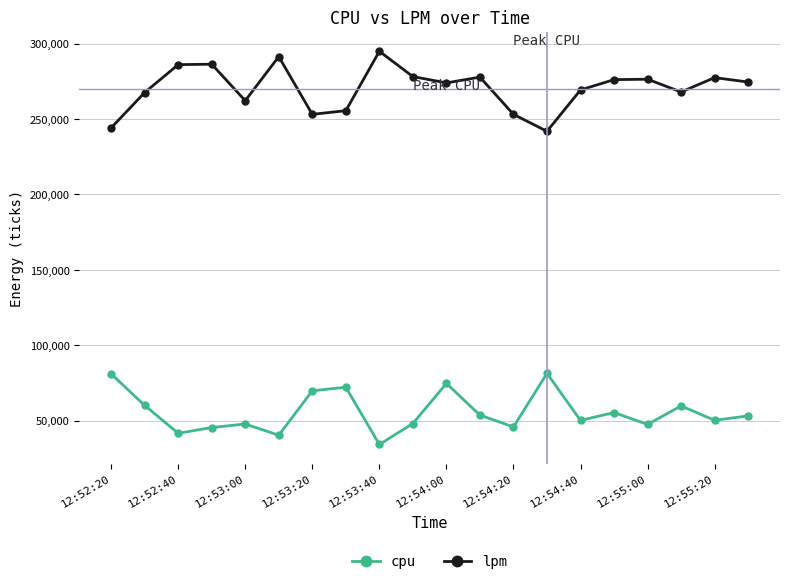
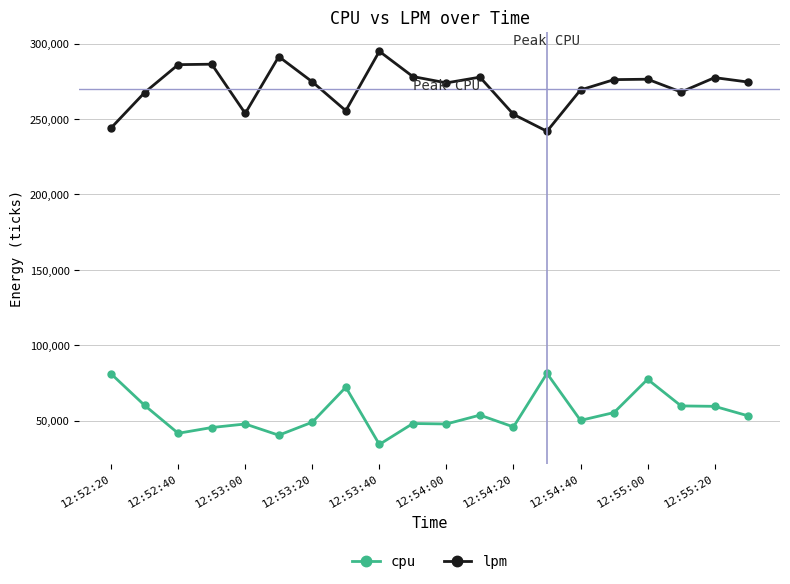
  {
    "cpu": {
      "12:52:20": "81,000",
      "12:52:40": "42,000",
      "12:53:00": "48,000",
-     "12:53:20": "70,000",
+     "12:53:20": "49,000",
      "12:53:40": "34,000",
-     "12:54:00": "75,000",
+     "12:54:00": "48,000",
      "12:54:20": "46,000",
      "12:54:40": "50,000",
-     "12:55:00": "47,000",
-     "12:55:20": "50,000"
+     "12:55:00": "77,000",
+     "12:55:20": "59,000"
    },
    "lpm": {
      "12:52:20": "244,000",
      "12:52:40": "286,000",
-     "12:53:00": "262,000",
-     "12:53:20": "253,000",
+     "12:53:00": "254,000",
+     "12:53:20": "275,000",
      "12:53:40": "295,000",
      "12:54:00": "274,000",
      "12:54:20": "253,000",
      "12:54:40": "269,000",
      "12:55:00": "276,000",
      "12:55:20": "277,000"
    }
  }
